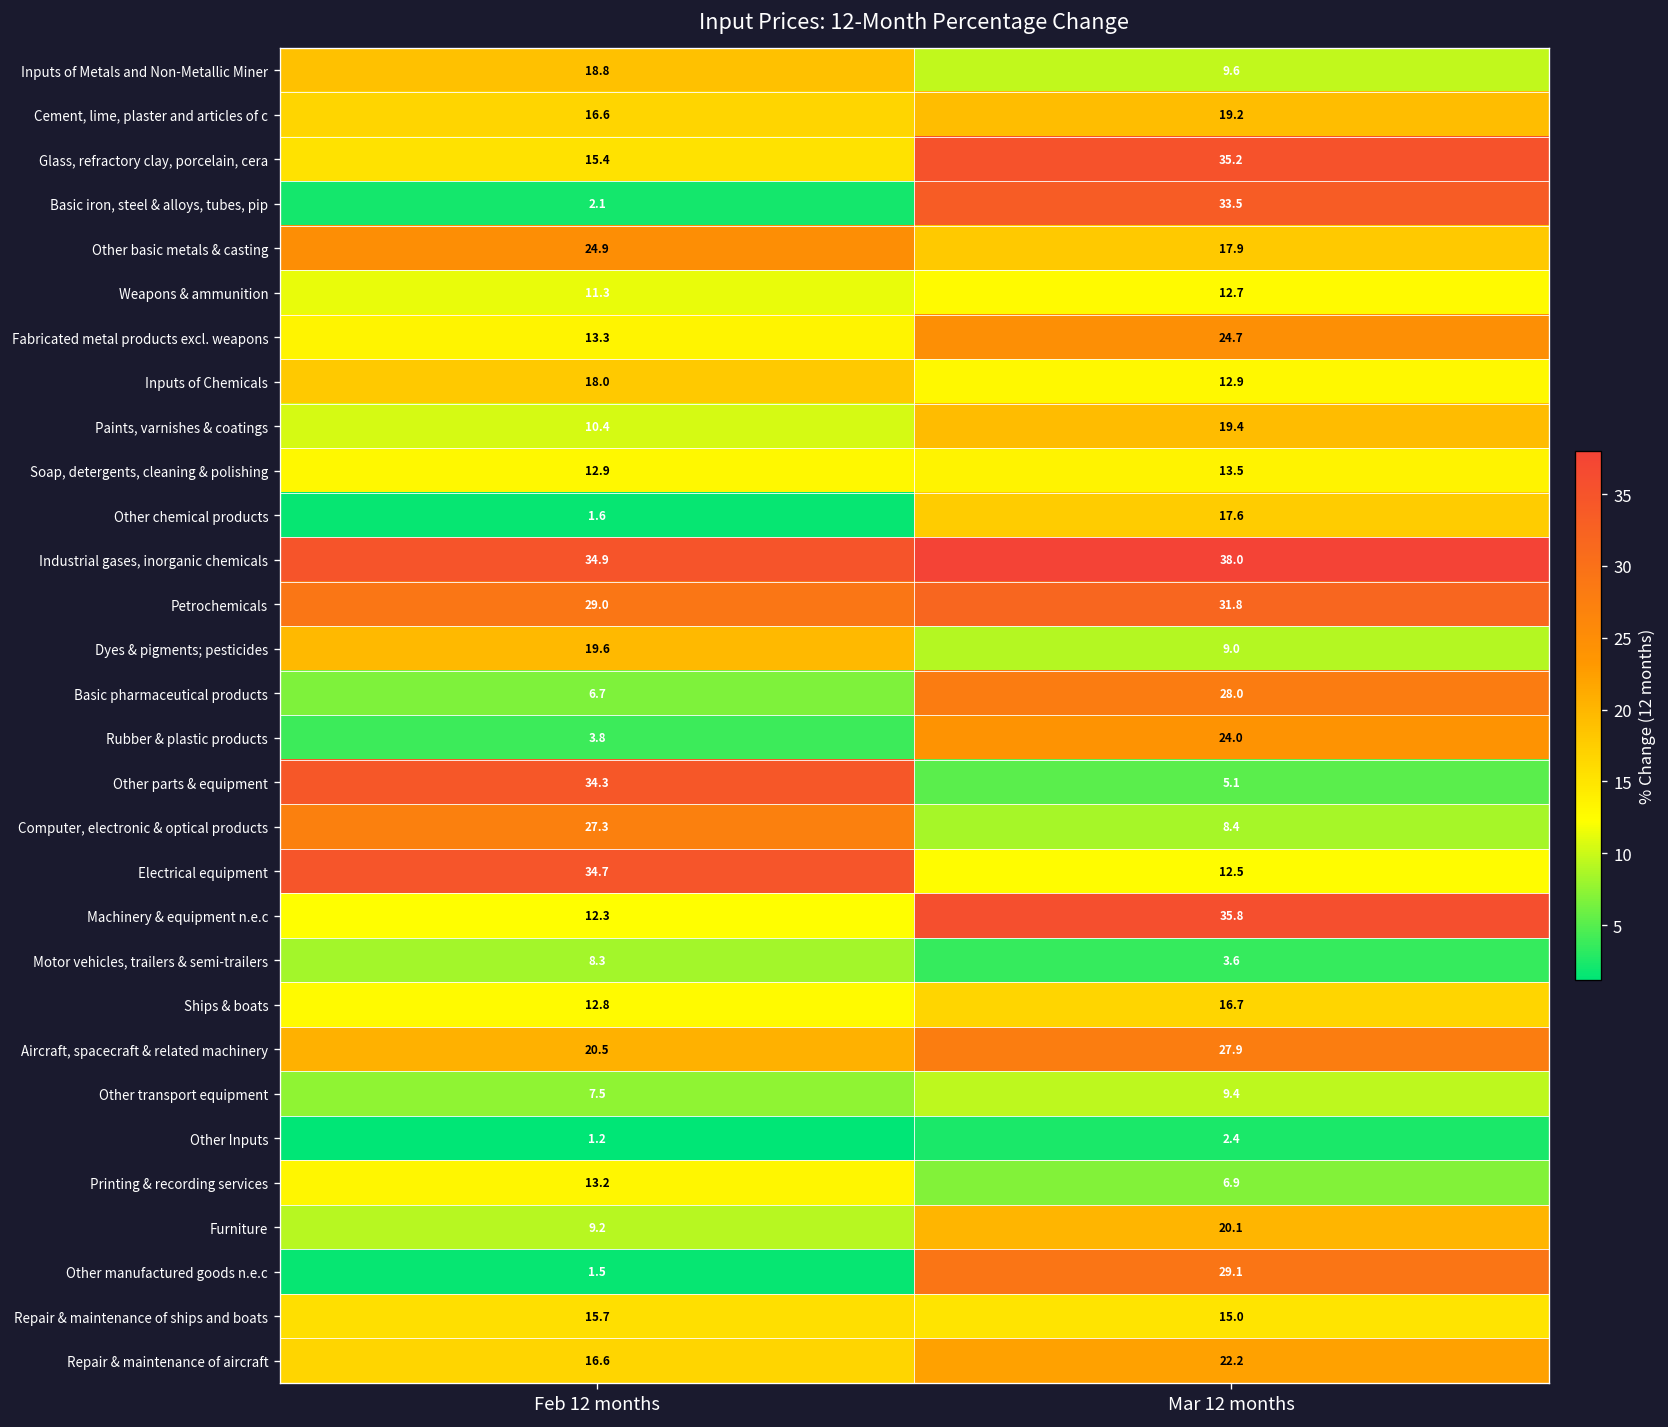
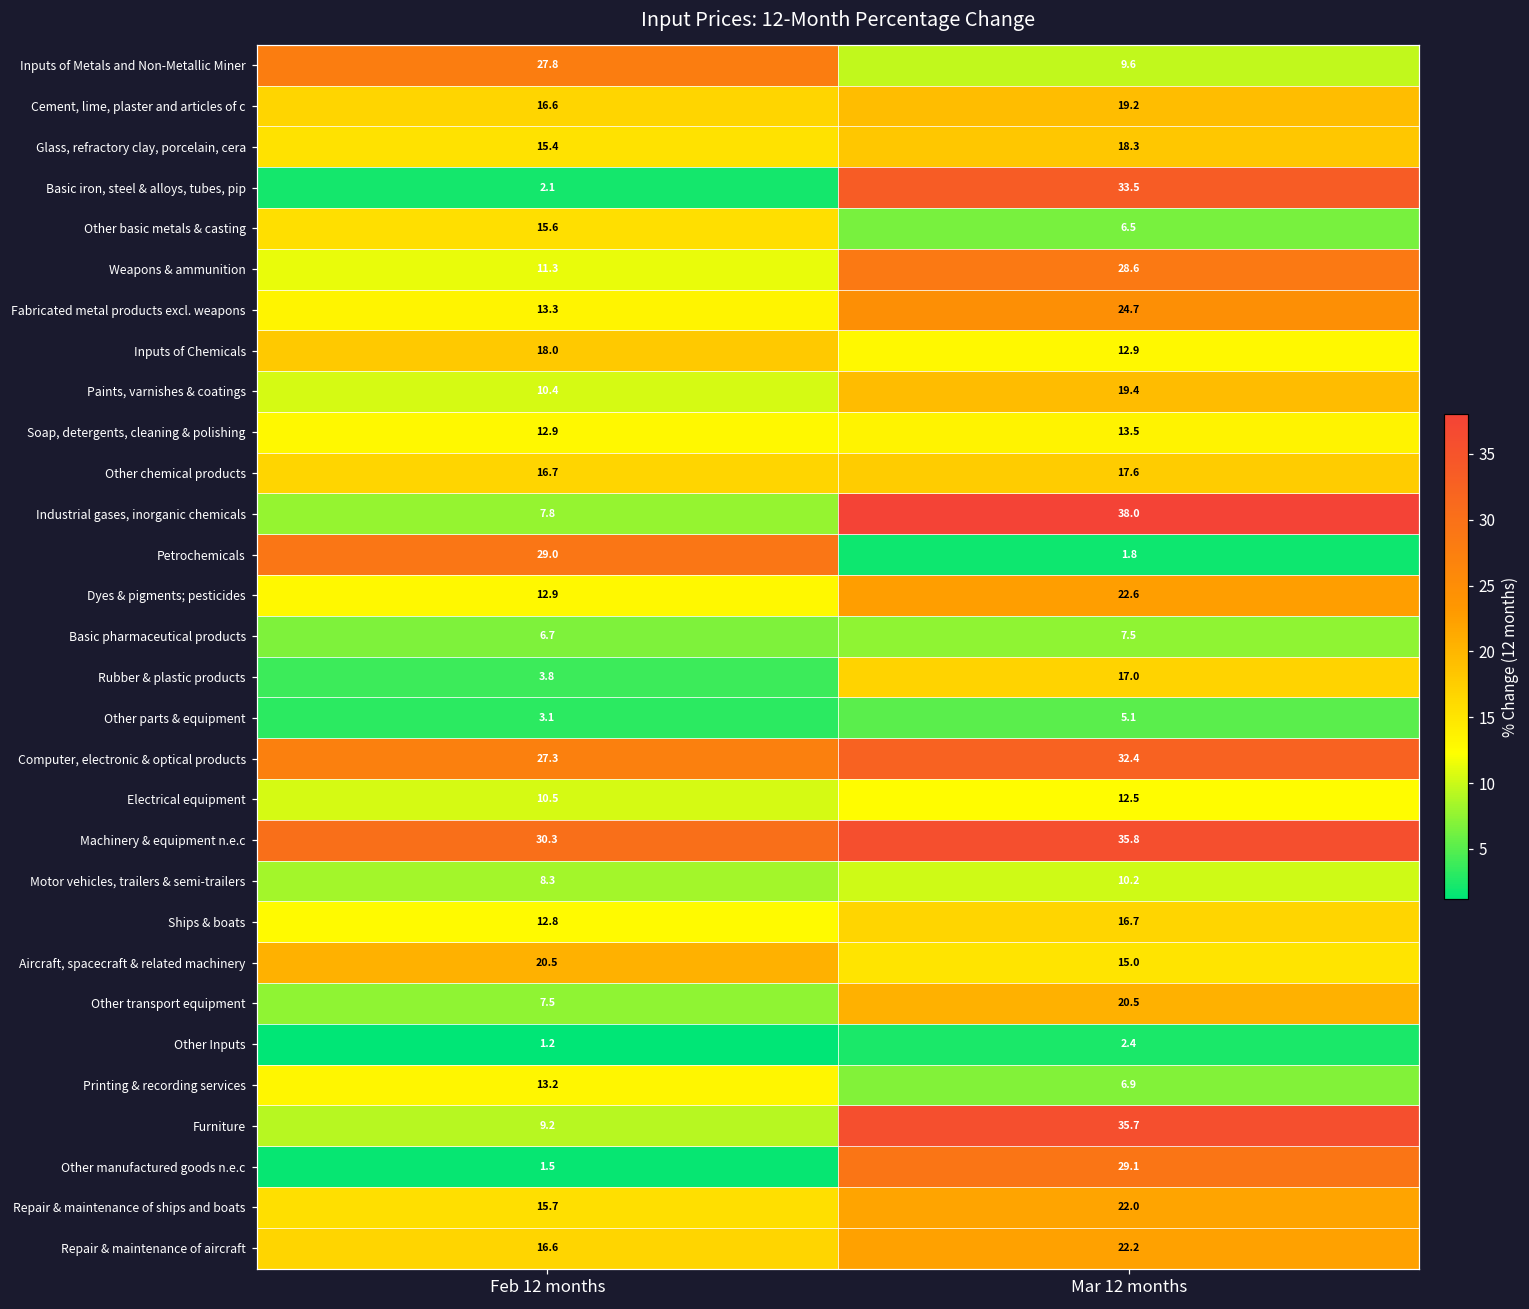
  {
    "Inputs of Metals and Non-Metallic Miner": {
-     "Feb 12 months": 18.8,
+     "Feb 12 months": 27.8,
      "Mar 12 months": 9.6
    },
    "Cement, lime, plaster and articles of c": {
      "Feb 12 months": 16.6,
      "Mar 12 months": 19.2
    },
    "Glass, refractory clay, porcelain, cera": {
      "Feb 12 months": 15.4,
-     "Mar 12 months": 35.2
+     "Mar 12 months": 18.3
    },
    "Basic iron, steel & alloys, tubes, pip": {
      "Feb 12 months": 2.1,
      "Mar 12 months": 33.5
    },
    "Other basic metals & casting": {
-     "Feb 12 months": 24.9,
-     "Mar 12 months": 17.9
+     "Feb 12 months": 15.6,
+     "Mar 12 months": 6.5
    },
    "Weapons & ammunition": {
      "Feb 12 months": 11.3,
-     "Mar 12 months": 12.7
+     "Mar 12 months": 28.6
    },
    "Fabricated metal products excl. weapons": {
      "Feb 12 months": 13.3,
      "Mar 12 months": 24.7
    },
    "Inputs of Chemicals": {
      "Feb 12 months": 18.0,
      "Mar 12 months": 12.9
    },
    "Paints, varnishes & coatings": {
      "Feb 12 months": 10.4,
      "Mar 12 months": 19.4
    },
    "Soap, detergents, cleaning & polishing": {
      "Feb 12 months": 12.9,
      "Mar 12 months": 13.5
    },
    "Other chemical products": {
-     "Feb 12 months": 1.6,
+     "Feb 12 months": 16.7,
      "Mar 12 months": 17.6
    },
    "Industrial gases, inorganic chemicals": {
-     "Feb 12 months": 34.9,
+     "Feb 12 months": 7.8,
      "Mar 12 months": 38.0
    },
    "Petrochemicals": {
      "Feb 12 months": 29.0,
-     "Mar 12 months": 31.8
+     "Mar 12 months": 1.8
    },
    "Dyes & pigments; pesticides": {
-     "Feb 12 months": 19.6,
-     "Mar 12 months": 9.0
+     "Feb 12 months": 12.9,
+     "Mar 12 months": 22.6
    },
    "Basic pharmaceutical products": {
      "Feb 12 months": 6.7,
-     "Mar 12 months": 28.0
+     "Mar 12 months": 7.5
    },
    "Rubber & plastic products": {
      "Feb 12 months": 3.8,
-     "Mar 12 months": 24.0
+     "Mar 12 months": 17.0
    },
    "Other parts & equipment": {
-     "Feb 12 months": 34.3,
+     "Feb 12 months": 3.1,
      "Mar 12 months": 5.1
    },
    "Computer, electronic & optical products": {
      "Feb 12 months": 27.3,
-     "Mar 12 months": 8.4
+     "Mar 12 months": 32.4
    },
    "Electrical equipment": {
-     "Feb 12 months": 34.7,
+     "Feb 12 months": 10.5,
      "Mar 12 months": 12.5
    },
    "Machinery & equipment n.e.c": {
-     "Feb 12 months": 12.3,
+     "Feb 12 months": 30.3,
      "Mar 12 months": 35.8
    },
    "Motor vehicles, trailers & semi-trailers": {
      "Feb 12 months": 8.3,
-     "Mar 12 months": 3.6
+     "Mar 12 months": 10.2
    },
    "Ships & boats": {
      "Feb 12 months": 12.8,
      "Mar 12 months": 16.7
    },
    "Aircraft, spacecraft & related machinery": {
      "Feb 12 months": 20.5,
-     "Mar 12 months": 27.9
+     "Mar 12 months": 15.0
    },
    "Other transport equipment": {
      "Feb 12 months": 7.5,
-     "Mar 12 months": 9.4
+     "Mar 12 months": 20.5
    },
    "Other Inputs": {
      "Feb 12 months": 1.2,
      "Mar 12 months": 2.4
    },
    "Printing & recording services": {
      "Feb 12 months": 13.2,
      "Mar 12 months": 6.9
    },
    "Furniture": {
      "Feb 12 months": 9.2,
-     "Mar 12 months": 20.1
+     "Mar 12 months": 35.7
    },
    "Other manufactured goods n.e.c": {
      "Feb 12 months": 1.5,
      "Mar 12 months": 29.1
    },
    "Repair & maintenance of ships and boats": {
      "Feb 12 months": 15.7,
-     "Mar 12 months": 15.0
+     "Mar 12 months": 22.0
    },
    "Repair & maintenance of aircraft": {
      "Feb 12 months": 16.6,
      "Mar 12 months": 22.2
    }
  }
